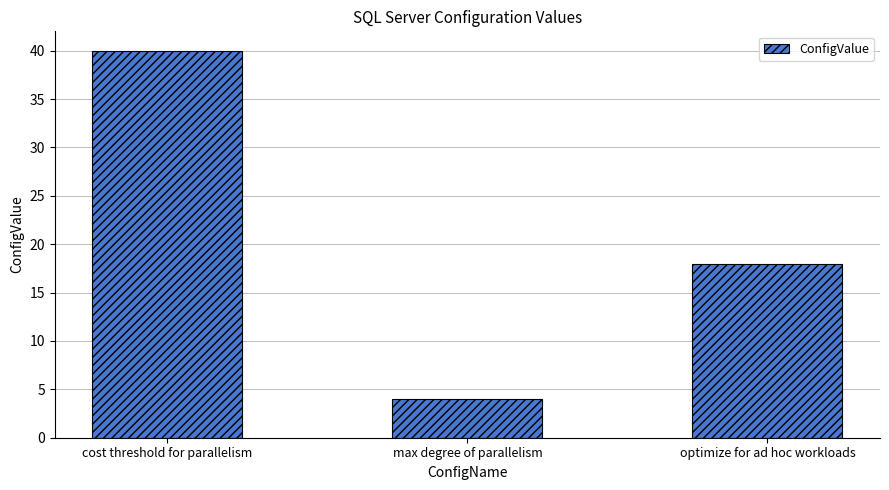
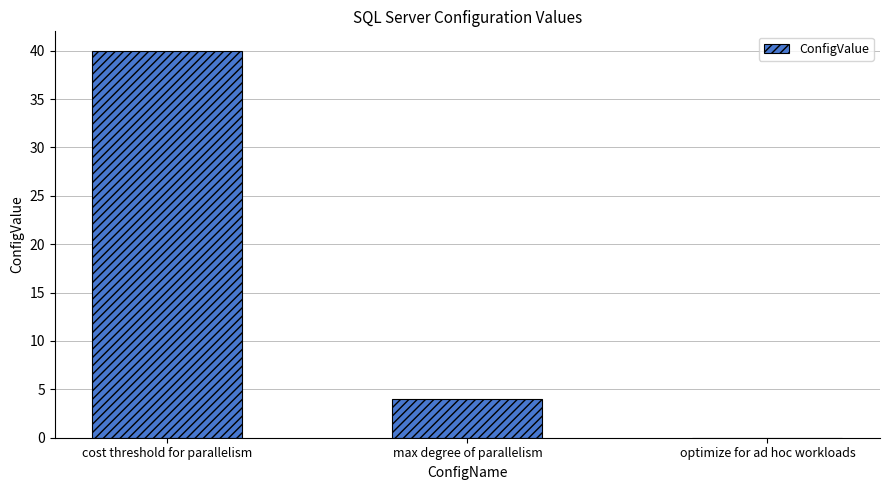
  {
    "cost threshold for parallelism": 40,
    "max degree of parallelism": 4,
-   "optimize for ad hoc workloads": 18
+   "optimize for ad hoc workloads": 0
  }
